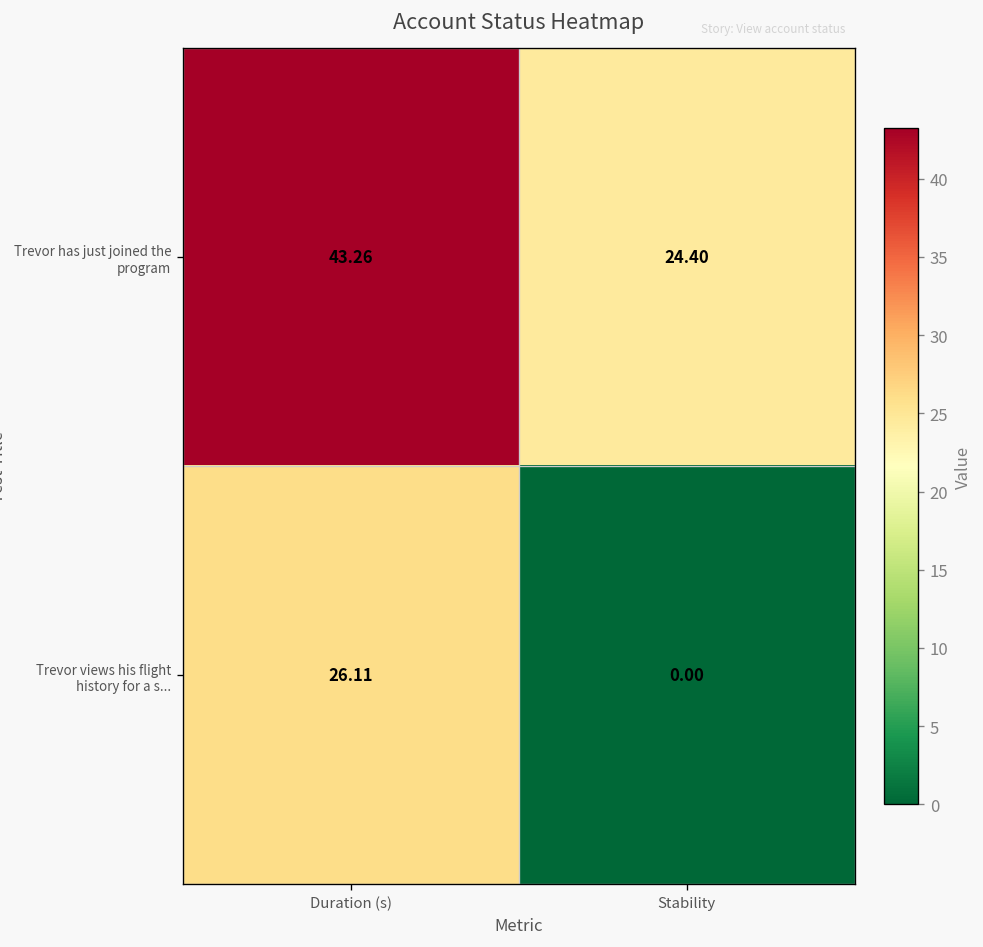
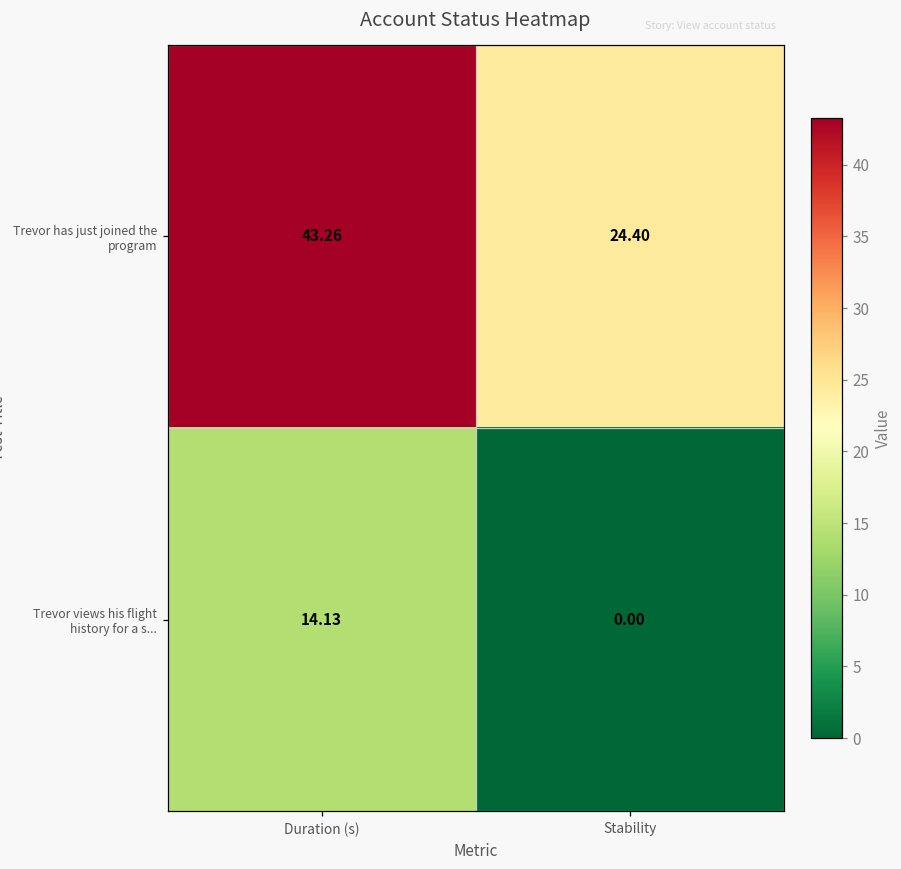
  {
    "Trevor has just joined the program": {
      "Duration (s)": 43.26,
      "Stability": 24.40
    },
    "Trevor views his flight history for a s...": {
-     "Duration (s)": 26.11,
+     "Duration (s)": 14.13,
      "Stability": 0.00
    }
  }
